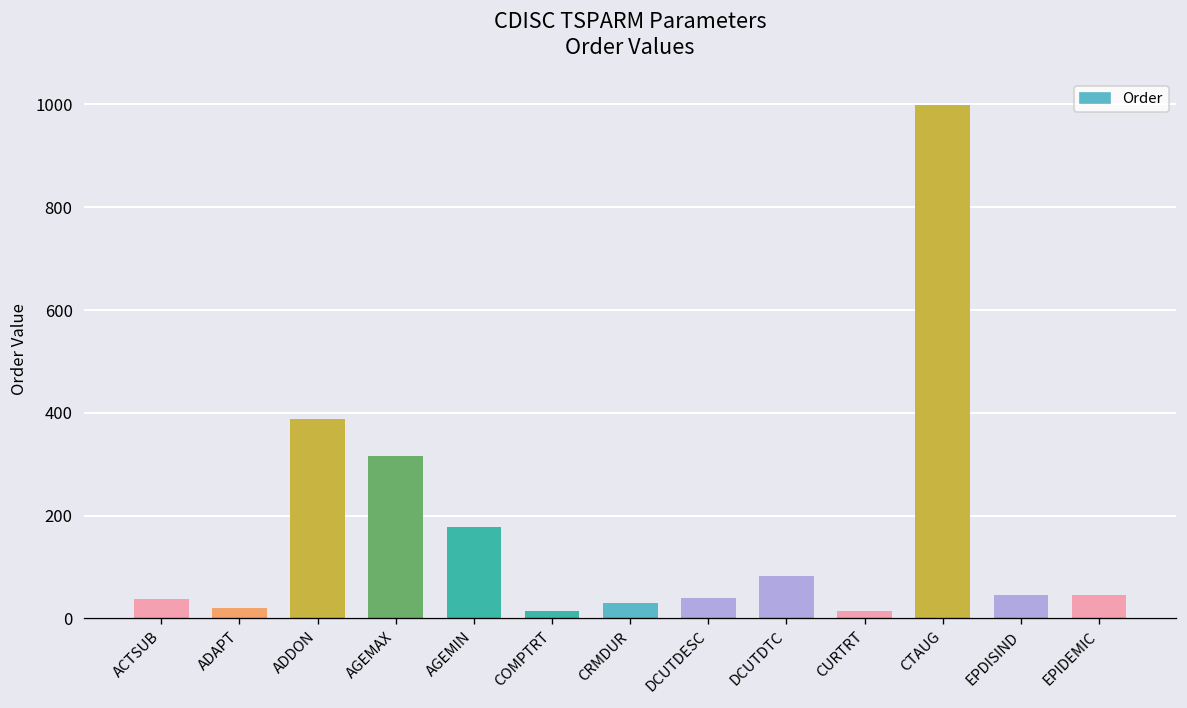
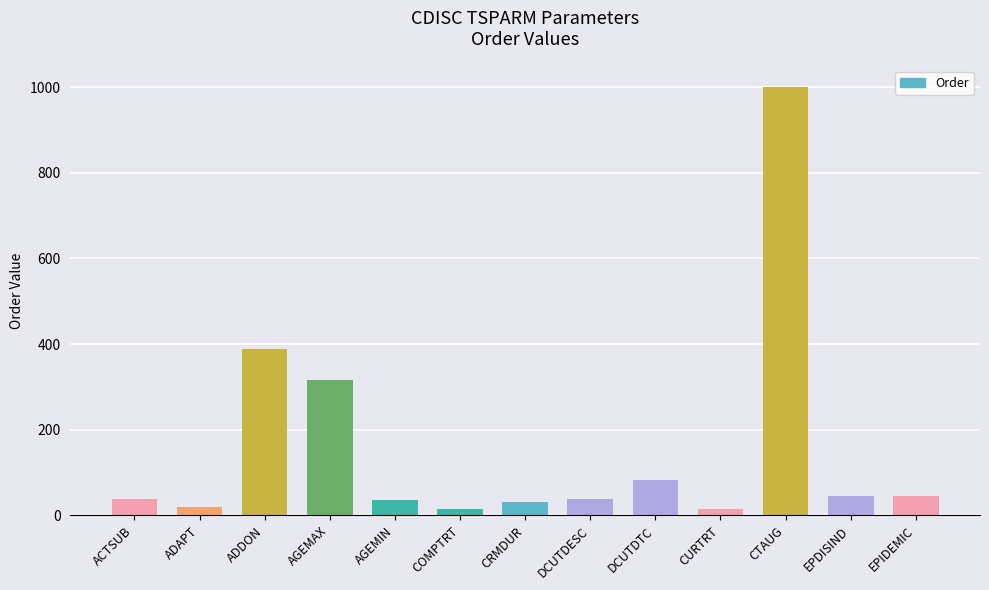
  {
    "ACTSUB": 40,
    "ADAPT": 20,
    "ADDON": 390,
    "AGEMAX": 320,
-   "AGEMIN": 180,
+   "AGEMIN": 40,
    "COMPTRT": 20,
    "CRMDUR": 30,
    "DCUTDESC": 40,
    "DCUTDTC": 80,
    "CURTRT": 10,
    "CTAUG": 1000,
    "EPDISIND": 50,
    "EPIDEMIC": 50
  }
